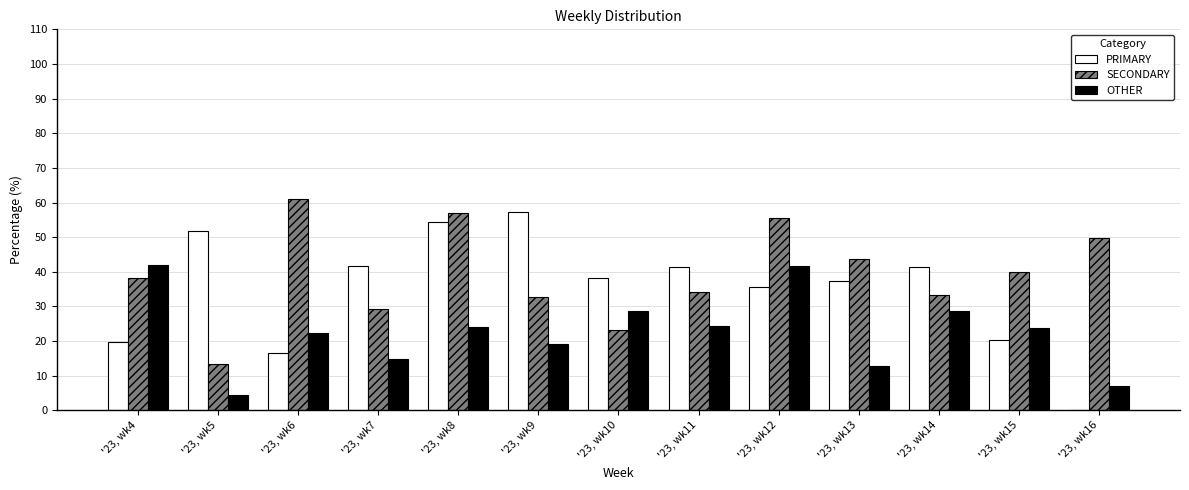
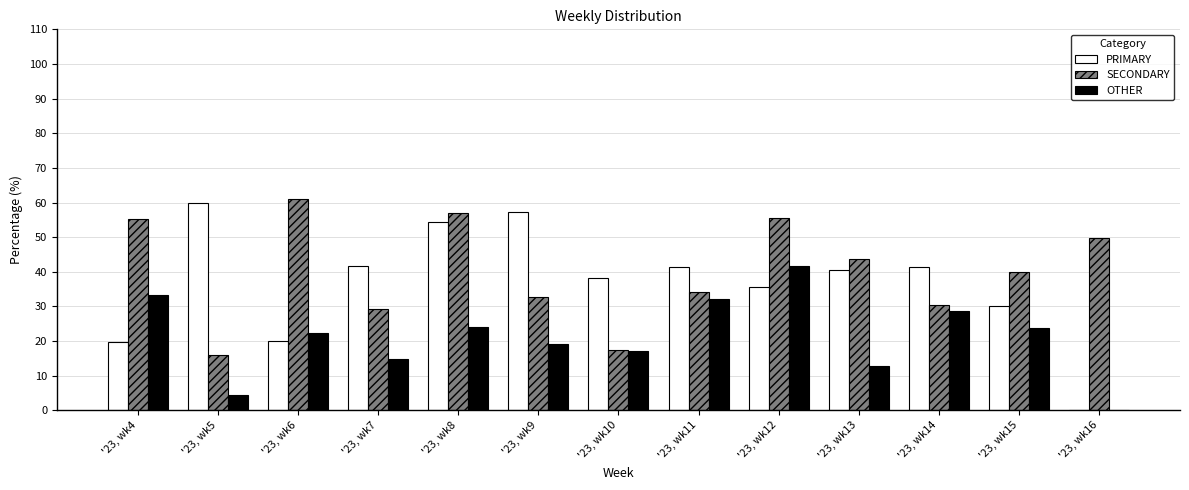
  {
    "PRIMARY": {
      "'23, wk4": 20,
-     "'23, wk5": 52,
-     "'23, wk6": 17,
+     "'23, wk5": 60,
+     "'23, wk6": 20,
      "'23, wk7": 42,
      "'23, wk8": 54,
      "'23, wk9": 57,
      "'23, wk10": 38,
      "'23, wk11": 41,
      "'23, wk12": 36,
-     "'23, wk13": 37,
+     "'23, wk13": 41,
      "'23, wk14": 41,
-     "'23, wk15": 20,
+     "'23, wk15": 30,
      "'23, wk16": 0
    },
    "SECONDARY": {
-     "'23, wk4": 38,
-     "'23, wk5": 13,
+     "'23, wk4": 55,
+     "'23, wk5": 16,
      "'23, wk6": 61,
      "'23, wk7": 29,
      "'23, wk8": 57,
      "'23, wk9": 33,
-     "'23, wk10": 23,
+     "'23, wk10": 18,
      "'23, wk11": 34,
      "'23, wk12": 55,
      "'23, wk13": 44,
-     "'23, wk14": 33,
+     "'23, wk14": 30,
      "'23, wk15": 40,
      "'23, wk16": 50
    },
    "OTHER": {
-     "'23, wk4": 42,
+     "'23, wk4": 33,
      "'23, wk5": 4,
      "'23, wk6": 22,
      "'23, wk7": 15,
      "'23, wk8": 24,
      "'23, wk9": 19,
-     "'23, wk10": 29,
-     "'23, wk11": 24,
+     "'23, wk10": 17,
+     "'23, wk11": 32,
      "'23, wk12": 42,
      "'23, wk13": 13,
      "'23, wk14": 29,
      "'23, wk15": 24,
-     "'23, wk16": 7
+     "'23, wk16": 0
    }
  }
